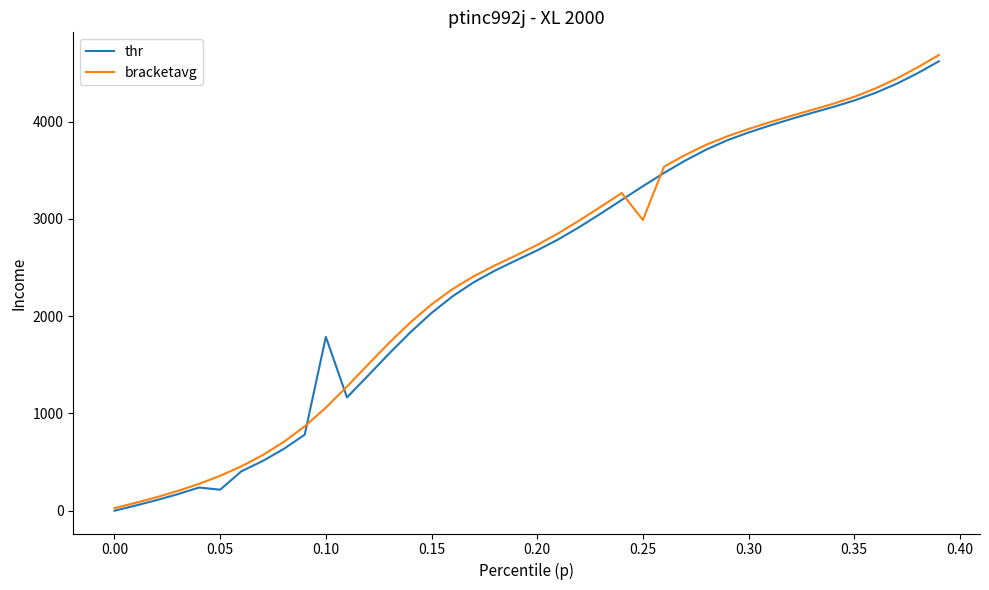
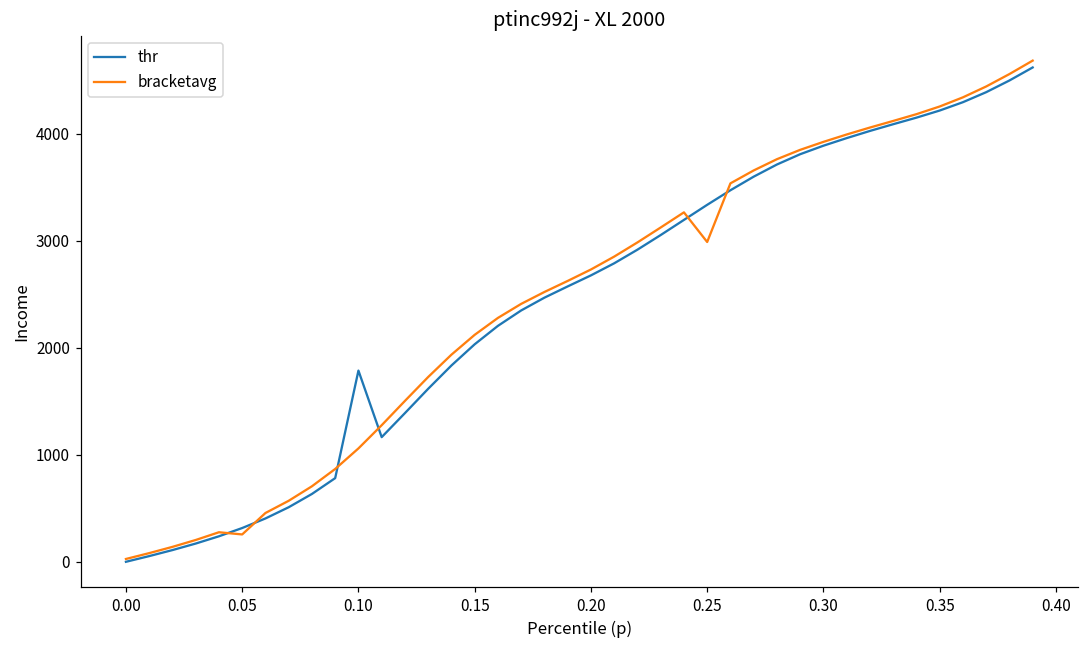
  {
    "thr": {
-     "0.05": 200,
+     "0.05": 300,
      "0.10": 1800,
      "0.15": 2000,
      "0.20": 2700,
      "0.25": 3300,
      "0.30": 3900,
      "0.35": 4200
    },
    "bracketavg": {
-     "0.05": 400,
+     "0.05": 300,
      "0.10": 1100,
      "0.15": 2100,
      "0.20": 2700,
      "0.25": 3000,
      "0.30": 3900,
      "0.35": 4300
    }
  }
